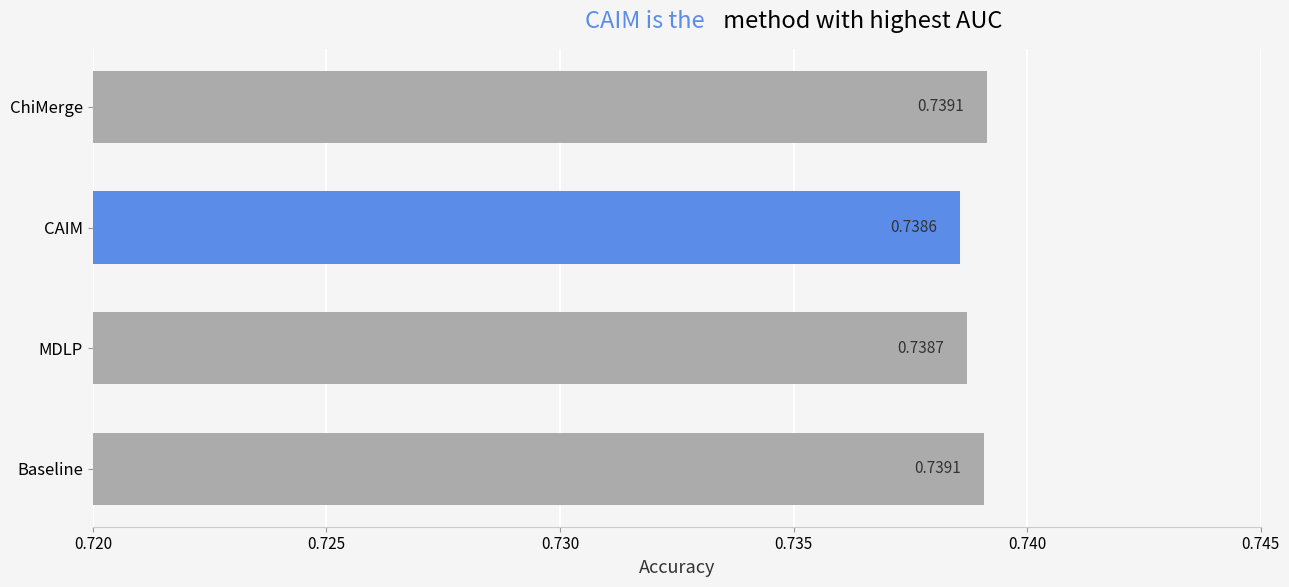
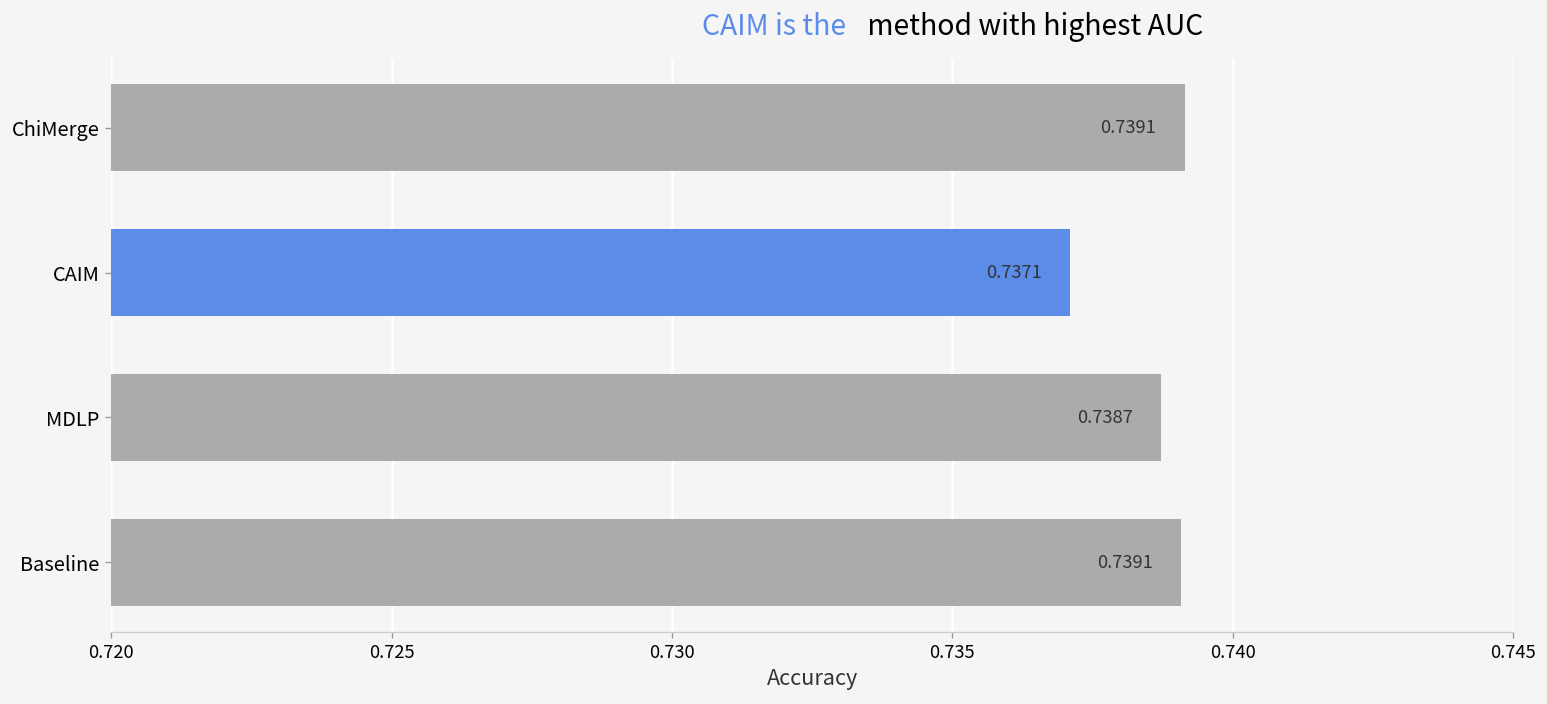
  {
    "ChiMerge": 0.7391,
-   "CAIM": 0.7386,
+   "CAIM": 0.7371,
    "MDLP": 0.7387,
    "Baseline": 0.7391
  }
